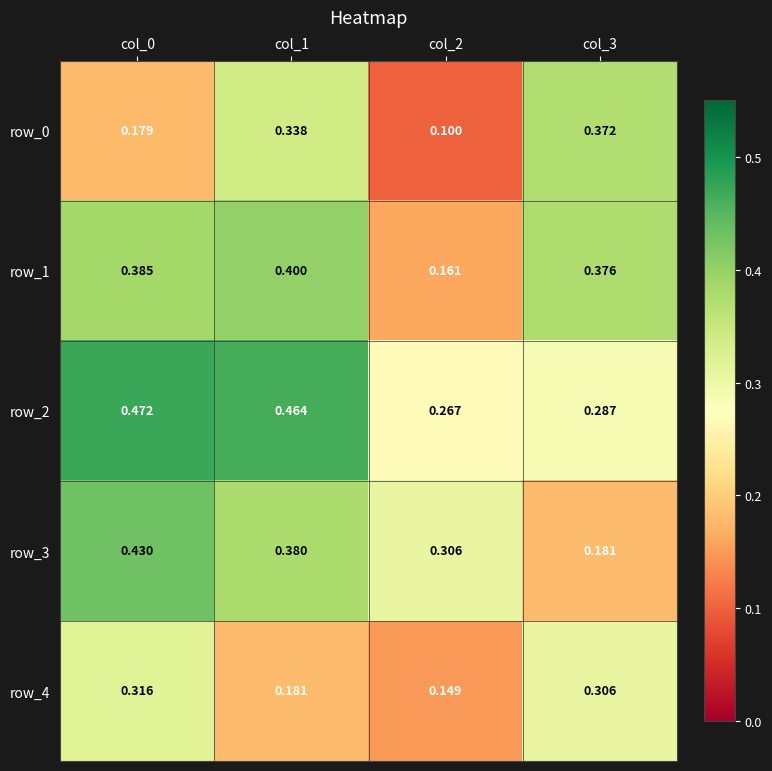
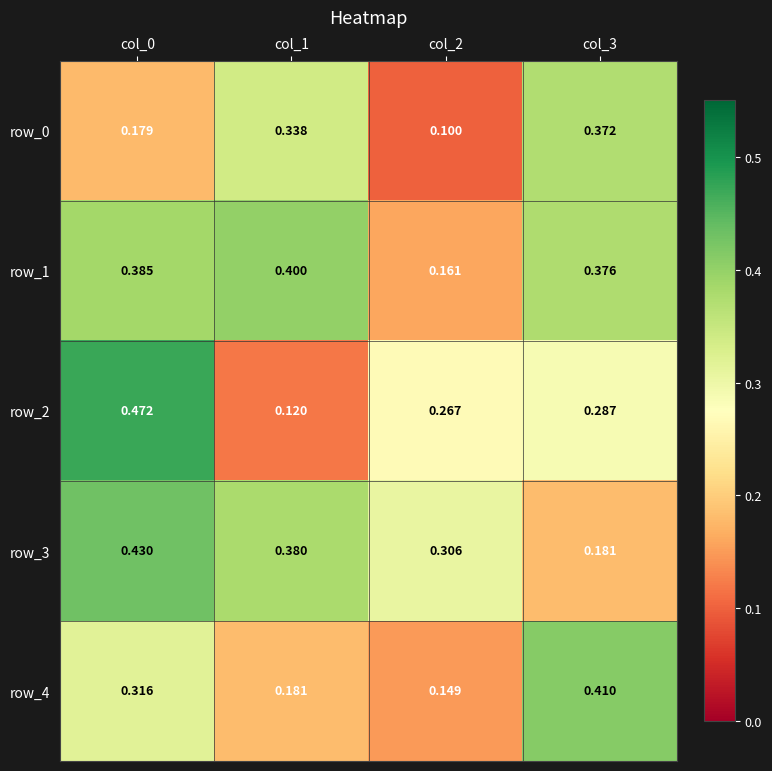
  {
    "row_0": {
      "col_0": 0.179,
      "col_1": 0.338,
      "col_2": 0.100,
      "col_3": 0.372
    },
    "row_1": {
      "col_0": 0.385,
      "col_1": 0.400,
      "col_2": 0.161,
      "col_3": 0.376
    },
    "row_2": {
      "col_0": 0.472,
-     "col_1": 0.464,
+     "col_1": 0.120,
      "col_2": 0.267,
      "col_3": 0.287
    },
    "row_3": {
      "col_0": 0.430,
      "col_1": 0.380,
      "col_2": 0.306,
      "col_3": 0.181
    },
    "row_4": {
      "col_0": 0.316,
      "col_1": 0.181,
      "col_2": 0.149,
-     "col_3": 0.306
+     "col_3": 0.410
    }
  }
